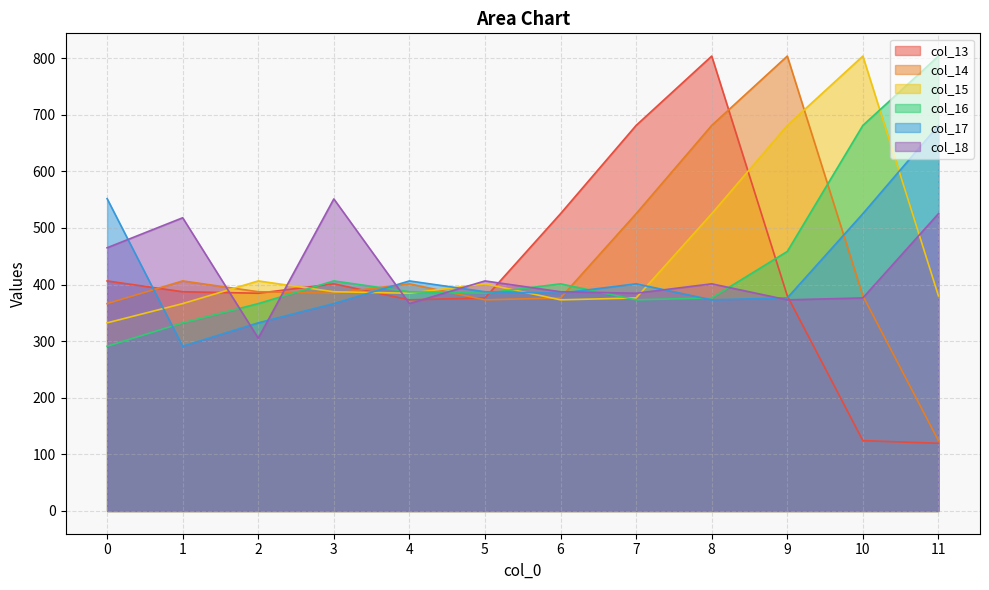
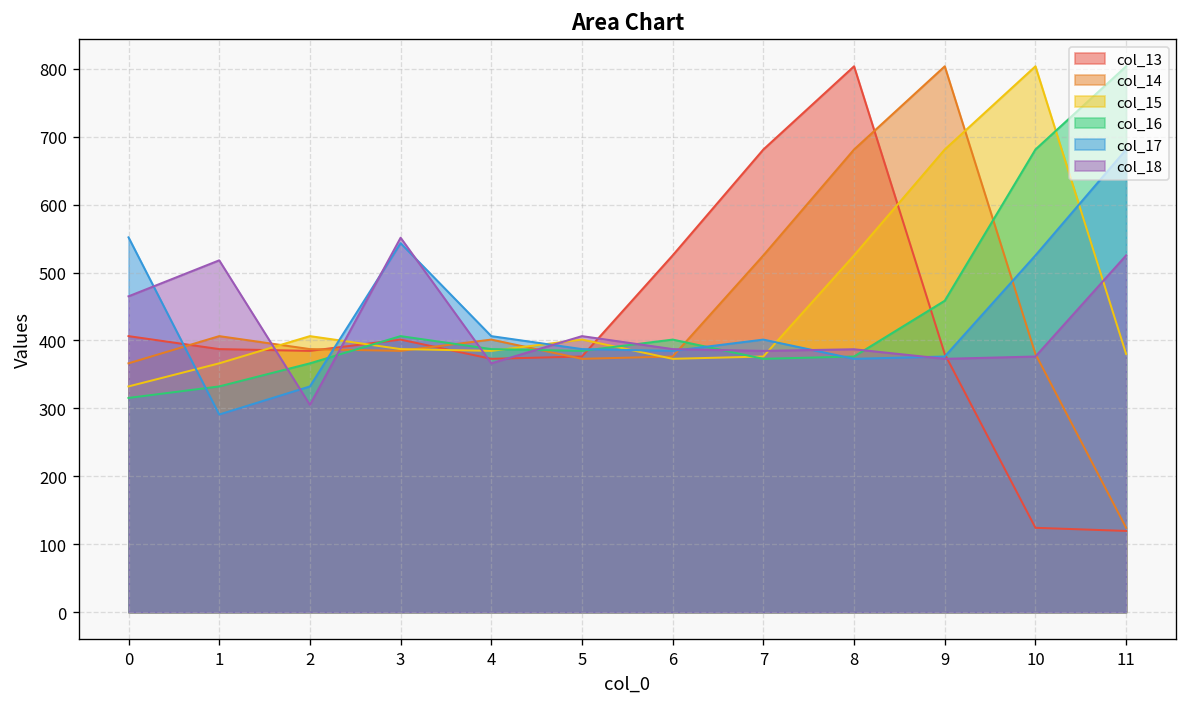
  {
    "col_16": {
-     "0": 290,
+     "0": 320,
      "1": 330,
      "2": 370,
      "3": 410,
      "6": 400,
      "9": 460,
      "10": 680
    },
    "col_17": {
      "0": 550,
      "1": 290,
      "2": 330,
-     "3": 370,
+     "3": 540,
      "4": 410,
      "7": 400,
      "10": 530
    },
    "col_18": {
      "0": 470,
      "1": 520,
      "2": 310,
      "3": 550,
      "4": 370,
      "5": 410,
      "7": 380,
-     "8": 400,
+     "8": 390,
      "11": 530
    }
  }
